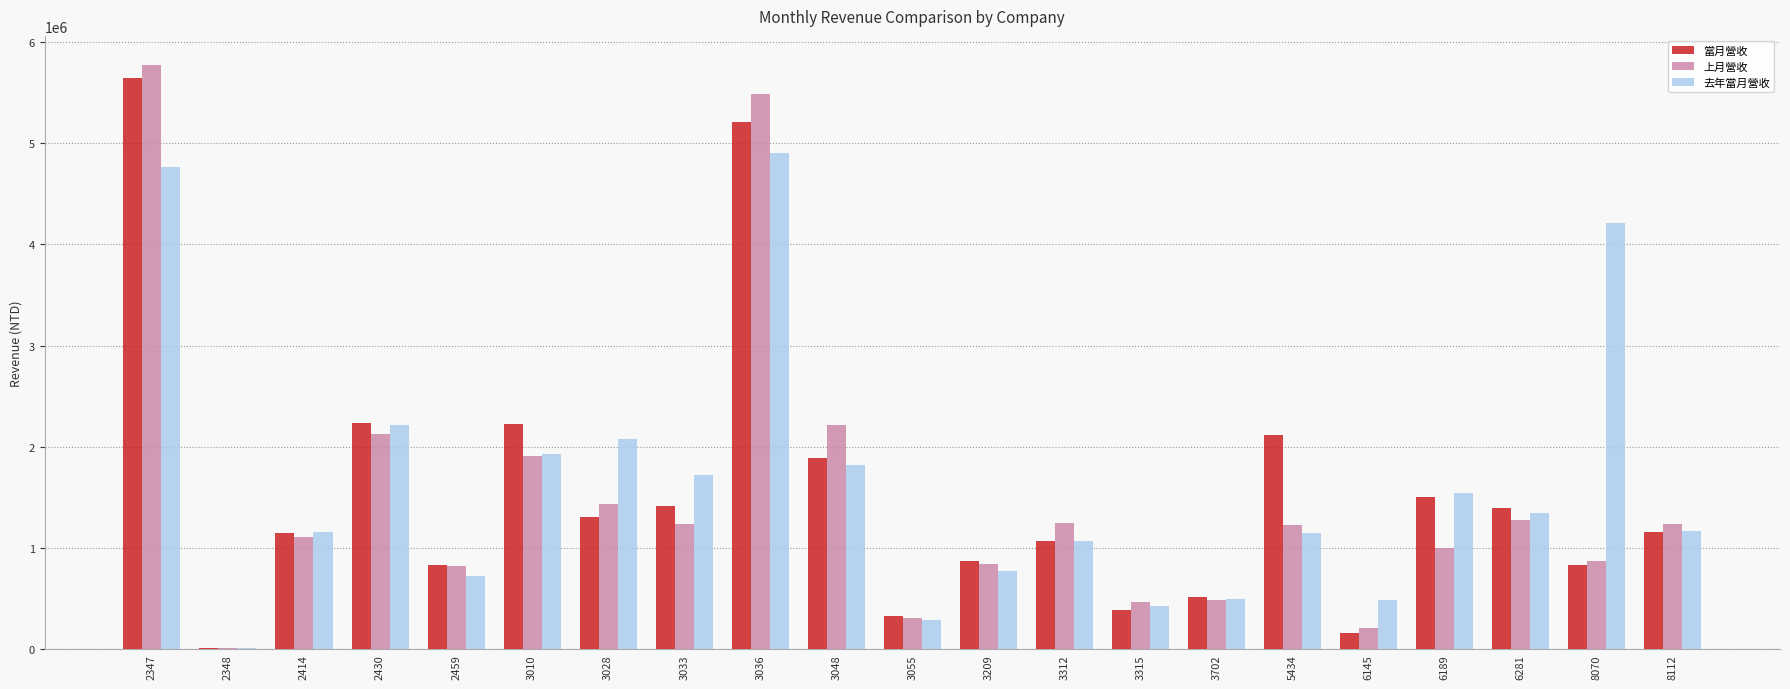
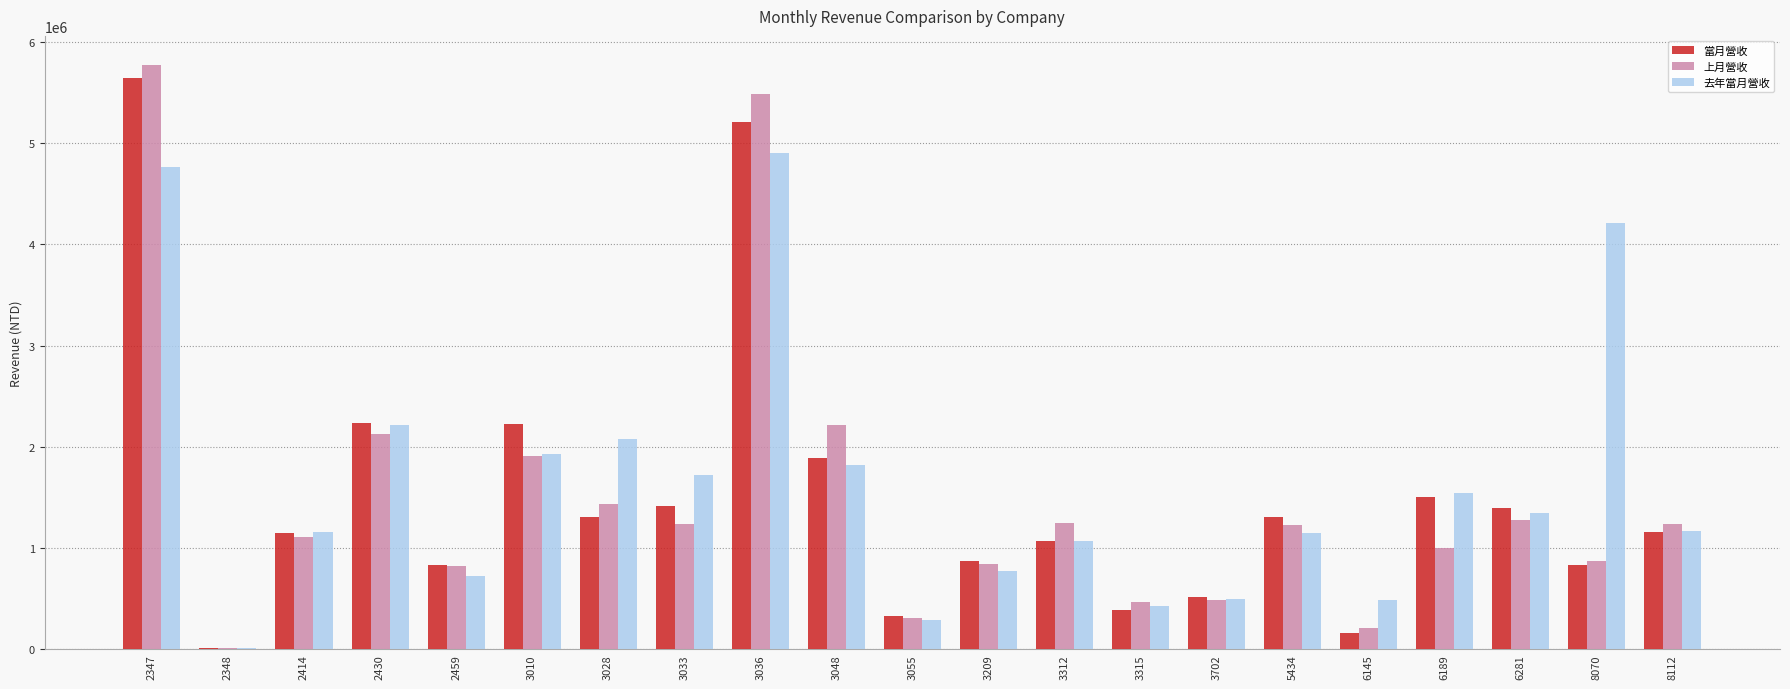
  {
    "當月營收": {
      "2347": 5650000,
      "2414": 1140000,
      "2430": 2230000,
      "2459": 840000,
      "3010": 2230000,
      "3028": 1300000,
      "3033": 1420000,
      "3036": 5210000,
      "3048": 1890000,
      "3055": 330000,
      "3209": 880000,
      "3312": 1070000,
      "3315": 380000,
      "3702": 520000,
-     "5434": 2120000,
+     "5434": 1300000,
      "6145": 160000,
      "6189": 1500000,
      "6281": 1400000,
      "8070": 830000,
      "8112": 1150000
    },
    "上月營收": {
      "2347": 5770000,
      "2414": 1110000,
      "2430": 2130000,
      "2459": 820000,
      "3010": 1910000,
      "3028": 1440000,
      "3033": 1240000,
      "3036": 5490000,
      "3048": 2210000,
      "3055": 300000,
      "3209": 840000,
      "3312": 1240000,
      "3315": 460000,
      "3702": 490000,
      "5434": 1230000,
      "6145": 210000,
      "6189": 1000000,
      "6281": 1270000,
      "8070": 880000,
      "8112": 1240000
    },
    "去年當月營收": {
      "2347": 4760000,
      "2414": 1150000,
      "2430": 2210000,
      "2459": 720000,
      "3010": 1930000,
      "3028": 2070000,
      "3033": 1730000,
      "3036": 4900000,
      "3048": 1820000,
      "3055": 290000,
      "3209": 770000,
      "3312": 1070000,
      "3315": 420000,
      "3702": 500000,
      "5434": 1150000,
      "6145": 480000,
      "6189": 1550000,
      "6281": 1350000,
      "8070": 4210000,
      "8112": 1170000
    }
  }
